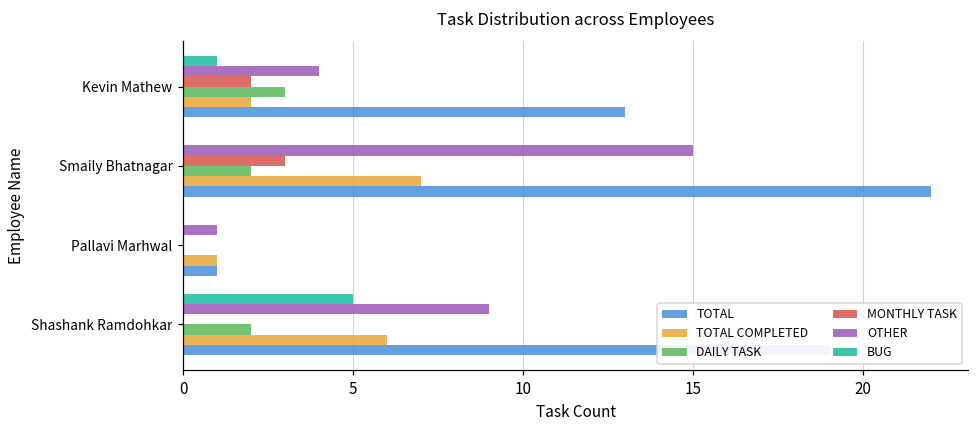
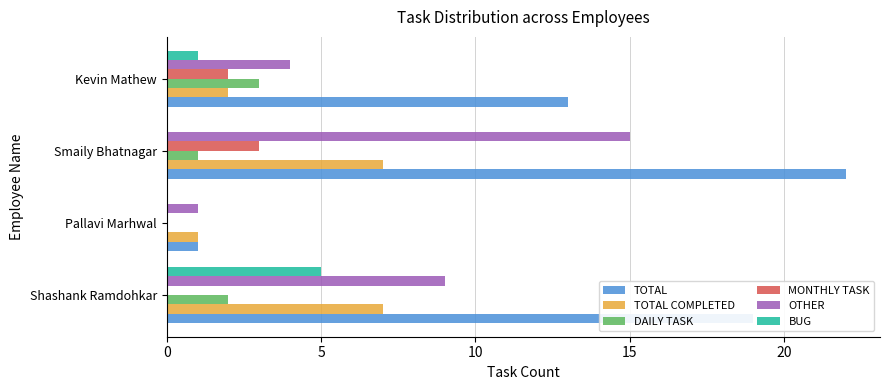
  {
    "TOTAL": {
      "Kevin Mathew": 13,
      "Smaily Bhatnagar": 22,
      "Pallavi Marhwal": 1
    },
    "TOTAL COMPLETED": {
      "Kevin Mathew": 2,
      "Smaily Bhatnagar": 7,
      "Pallavi Marhwal": 1,
-     "Shashank Ramdohkar": 6
+     "Shashank Ramdohkar": 7
    },
    "DAILY TASK": {
      "Kevin Mathew": 3,
-     "Smaily Bhatnagar": 2,
+     "Smaily Bhatnagar": 1,
      "Pallavi Marhwal": 0,
      "Shashank Ramdohkar": 2
    },
    "MONTHLY TASK": {
      "Kevin Mathew": 2,
      "Smaily Bhatnagar": 3,
      "Pallavi Marhwal": 0,
      "Shashank Ramdohkar": 0
    },
    "OTHER": {
      "Kevin Mathew": 4,
      "Smaily Bhatnagar": 15,
      "Pallavi Marhwal": 1,
      "Shashank Ramdohkar": 9
    },
    "BUG": {
      "Kevin Mathew": 1,
      "Smaily Bhatnagar": 0,
      "Pallavi Marhwal": 0,
      "Shashank Ramdohkar": 5
    }
  }
